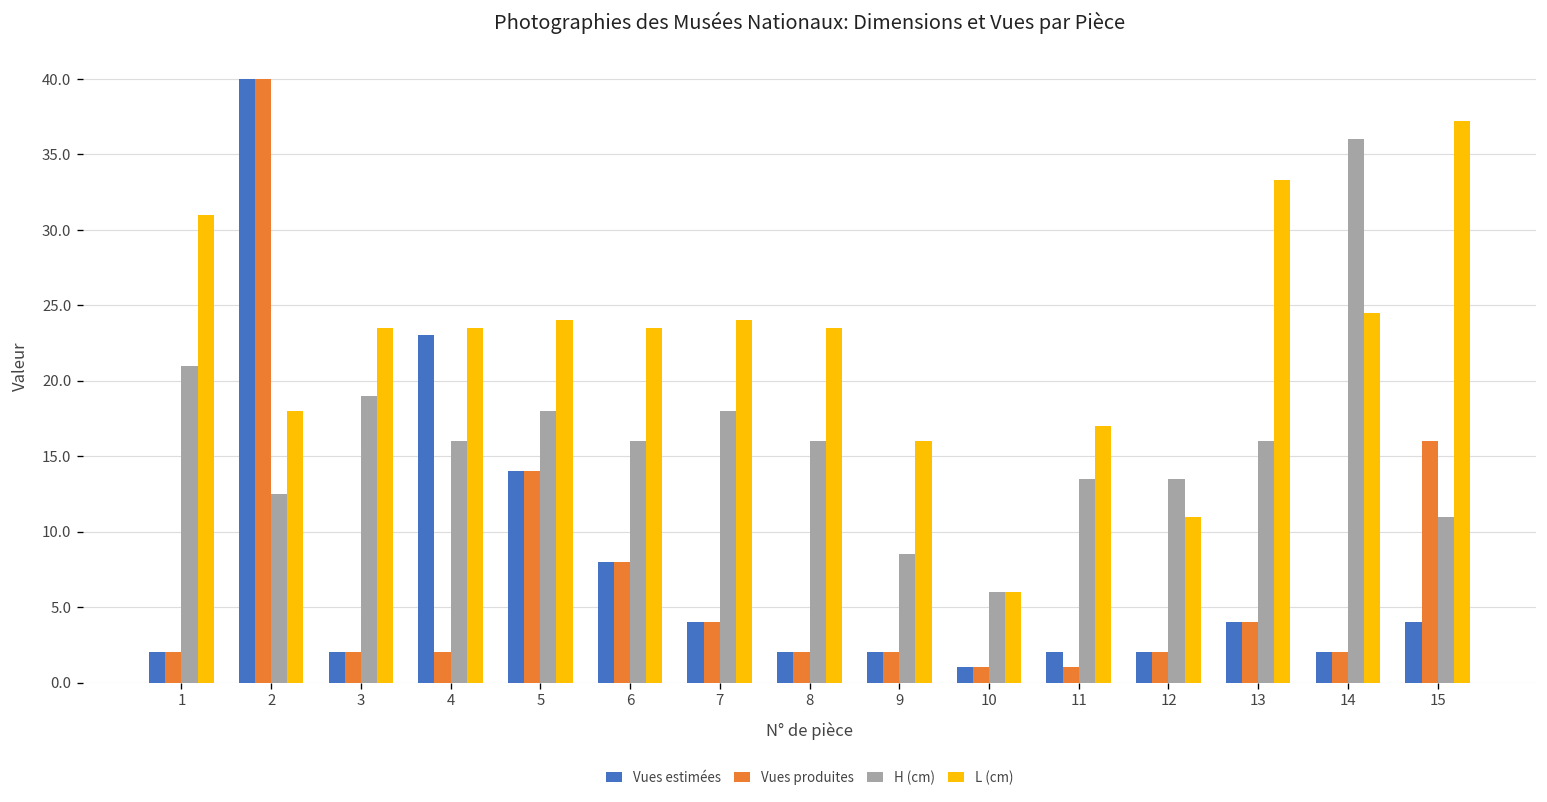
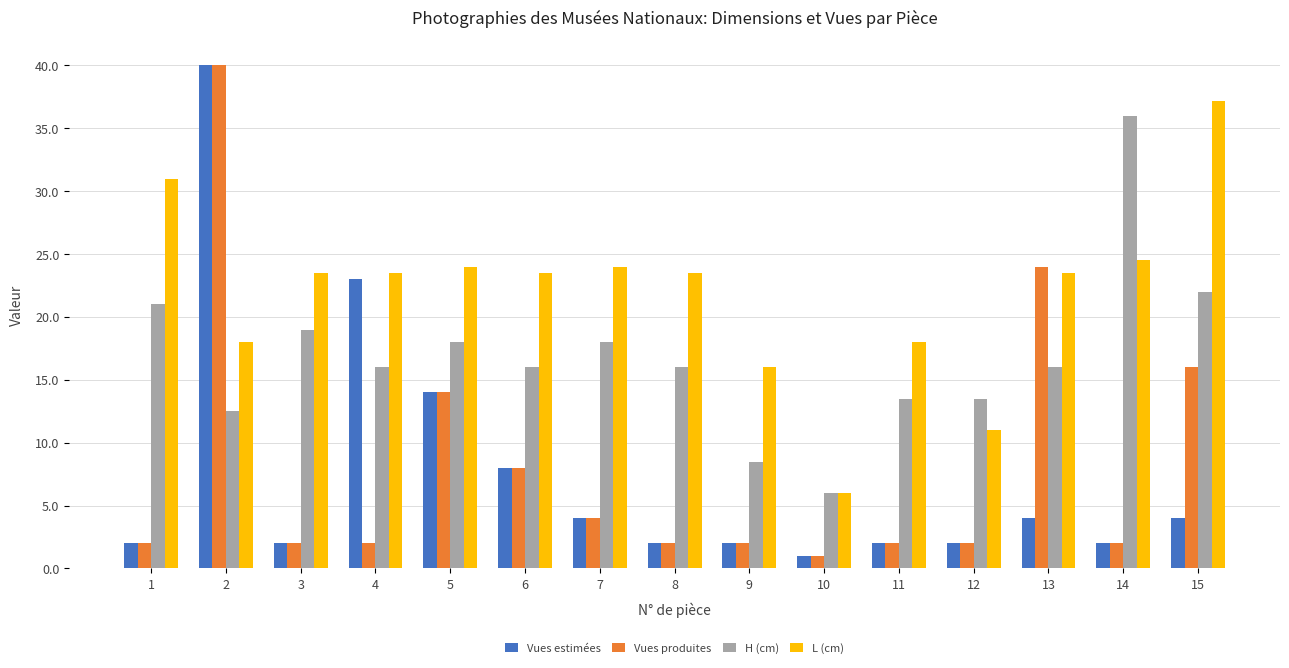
  {
    "Vues estimées": {
      "1": 2.0,
      "2": 40.0,
      "3": 2.0,
      "4": 23.0,
      "5": 14.0,
      "6": 8.0,
      "7": 4.0,
      "8": 2.0,
      "9": 2.0,
      "10": 1.0,
      "11": 2.0,
      "12": 2.0,
      "13": 4.0,
      "14": 2.0,
      "15": 4.0
    },
    "Vues produites": {
      "1": 2,
      "2": 40,
      "3": 2,
      "4": 2,
      "5": 14,
      "6": 8,
      "7": 4,
      "8": 2,
      "9": 2,
      "10": 1,
-     "11": 1,
+     "11": 2,
      "12": 2,
-     "13": 4,
+     "13": 24,
      "14": 2,
      "15": 16
    },
    "H (cm)": {
      "1": 21,
      "2": 12.5,
      "3": 19,
      "4": 16,
      "5": 18,
      "6": 16,
      "7": 18,
      "8": 16,
      "9": 8.5,
      "10": 6,
      "11": 13.5,
      "12": 13.5,
      "13": 16,
      "14": 36,
-     "15": 11
+     "15": 22
    },
    "L (cm)": {
      "1": 31.0,
      "2": 18.0,
      "3": 23.5,
      "4": 23.5,
      "5": 24.0,
      "6": 23.5,
      "7": 24.0,
      "8": 23.5,
      "9": 16.0,
      "10": 6.0,
-     "11": 17,
+     "11": 18,
      "12": 11.0,
-     "13": 33.3,
+     "13": 23.5,
      "14": 24.5,
      "15": 37.2
    }
  }
